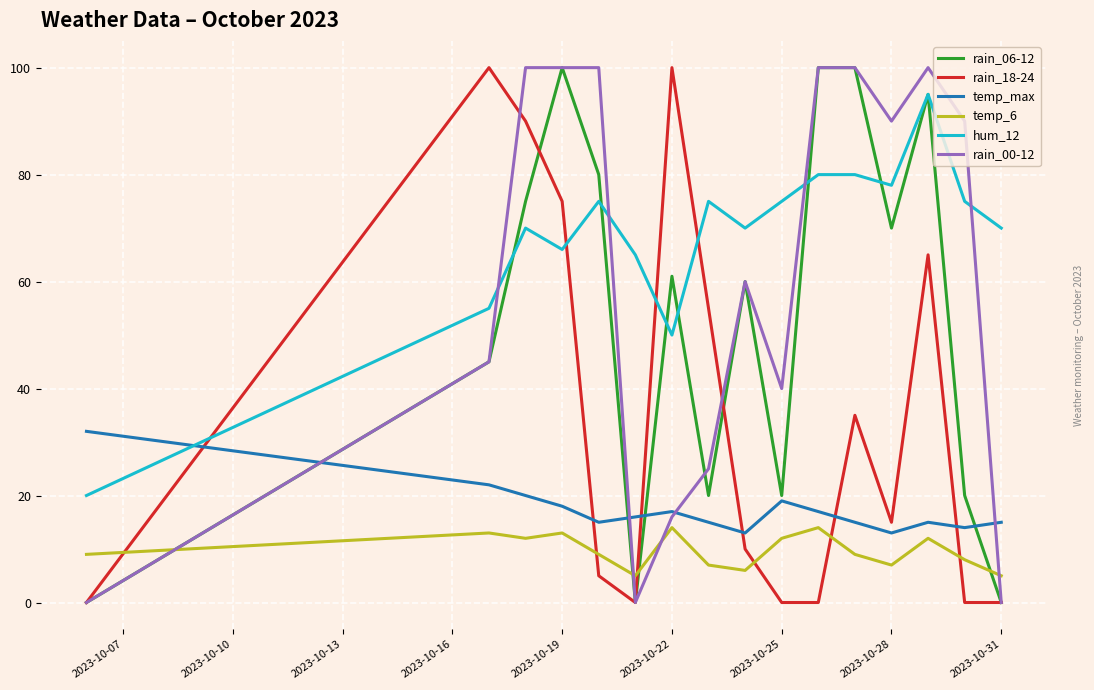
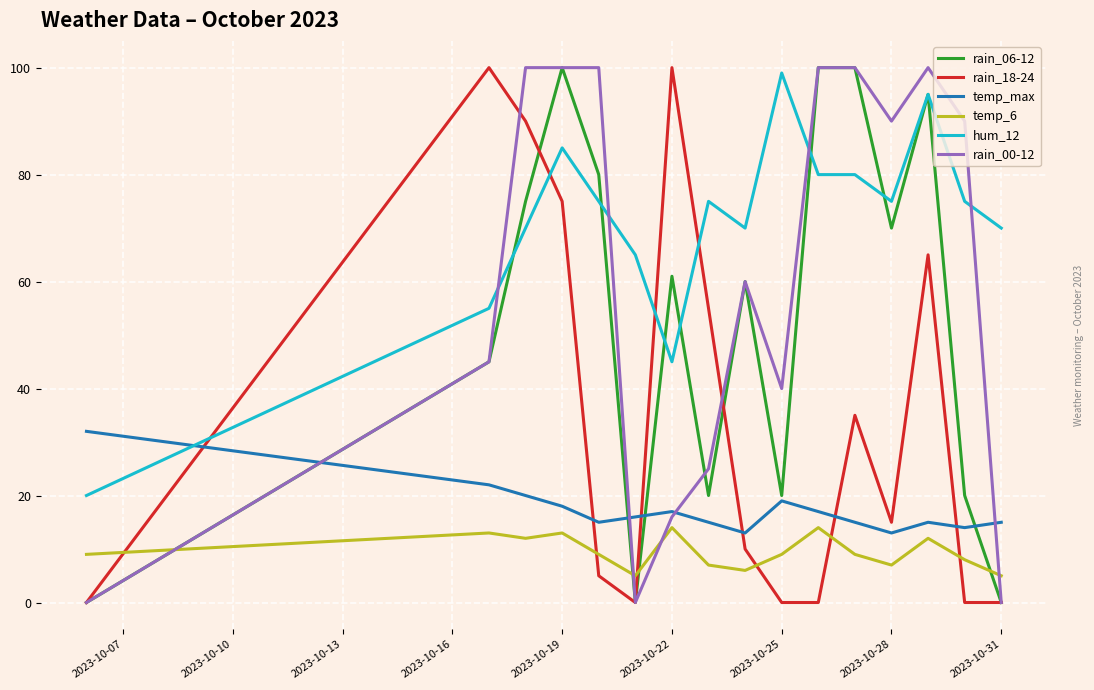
  {
    "rain_06-12": {
      "2023-10-22": 61,
      "2023-10-25": 20,
      "2023-10-28": 70
    },
    "rain_18-24": {
      "2023-10-19": 75,
      "2023-10-22": 100,
      "2023-10-25": 0,
      "2023-10-28": 15
    },
    "temp_max": {
      "2023-10-19": 18,
      "2023-10-22": 17,
      "2023-10-25": 19,
      "2023-10-28": 13,
      "2023-10-31": 15
    },
    "temp_6": {
      "2023-10-19": 13,
      "2023-10-22": 14,
-     "2023-10-25": 12,
+     "2023-10-25": 9,
      "2023-10-28": 7,
      "2023-10-31": 5
    },
    "hum_12": {
-     "2023-10-19": 66,
-     "2023-10-22": 50,
-     "2023-10-25": 75,
-     "2023-10-28": 78,
+     "2023-10-19": 85,
+     "2023-10-22": 45,
+     "2023-10-25": 99,
+     "2023-10-28": 75,
      "2023-10-31": 70
    },
    "rain_00-12": {
      "2023-10-22": 16,
      "2023-10-25": 40,
      "2023-10-28": 90
    }
  }
